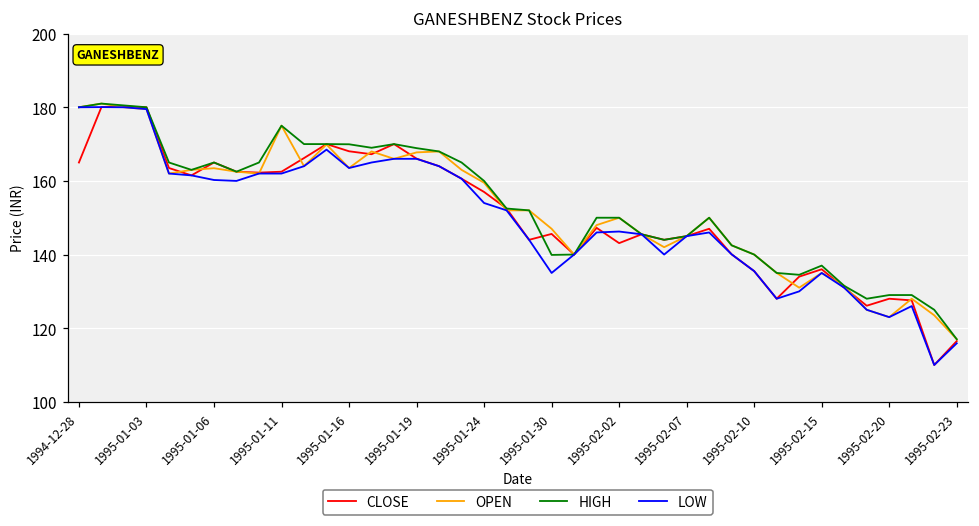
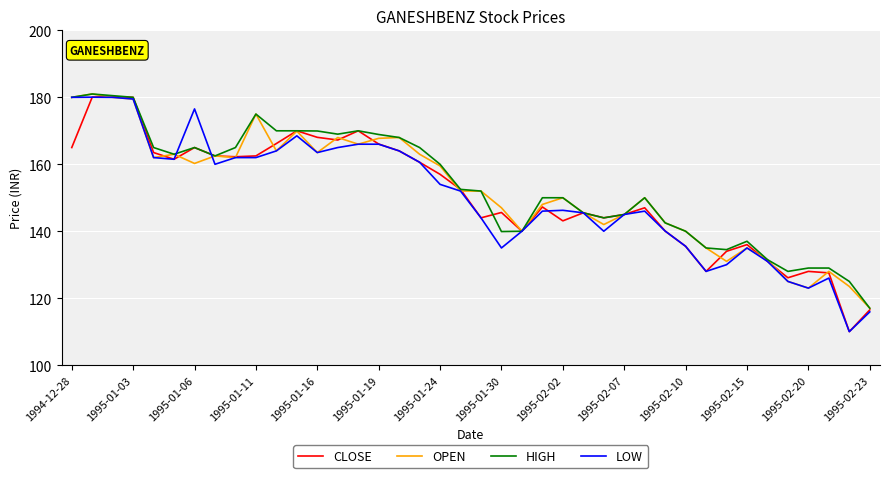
  {
    "CLOSE": {
      "1994-12-28": 165,
      "1995-01-16": 168,
      "1995-01-24": 157,
      "1995-01-30": 146,
      "1995-02-02": 143,
      "1995-02-15": 136,
      "1995-02-20": 128
    },
    "OPEN": {
-     "1995-01-06": 163,
+     "1995-01-06": 160,
      "1995-01-19": 168,
      "1995-01-30": 147
    },
    "HIGH": {
      "1995-01-16": 170,
      "1995-01-19": 169,
      "1995-01-30": 140,
      "1995-02-15": 137,
      "1995-02-20": 129
    },
    "LOW": {
-     "1995-01-06": 160,
+     "1995-01-06": 177,
      "1995-01-24": 154,
      "1995-01-30": 135,
      "1995-02-02": 146
    }
  }
